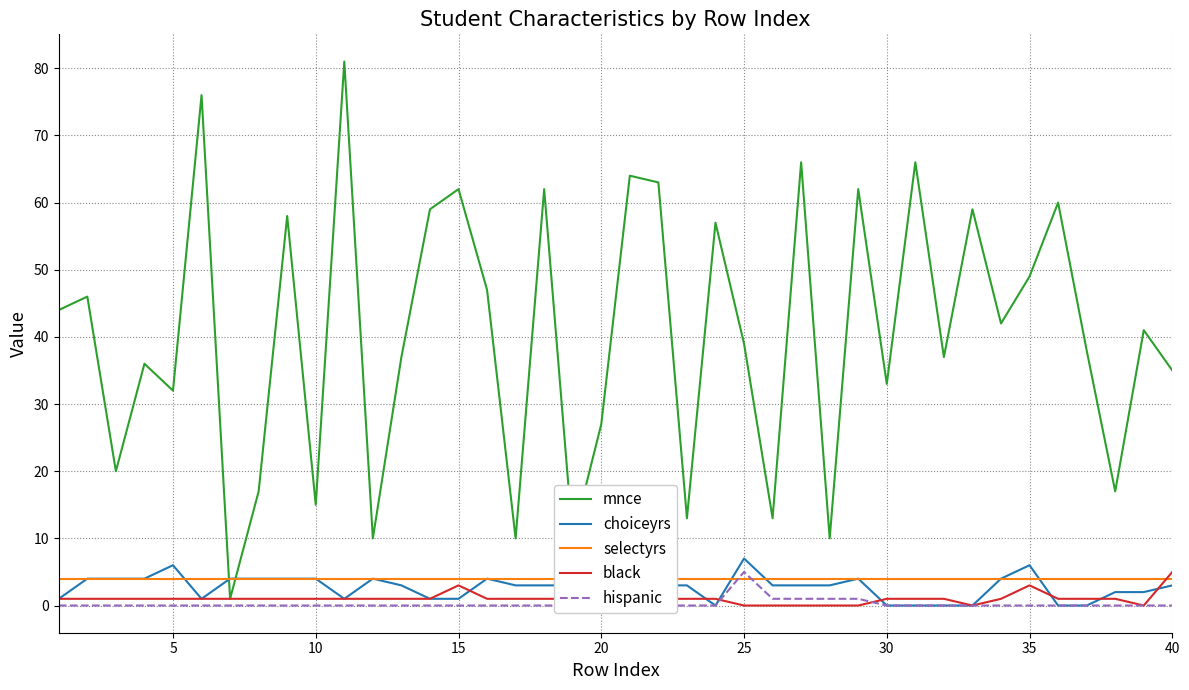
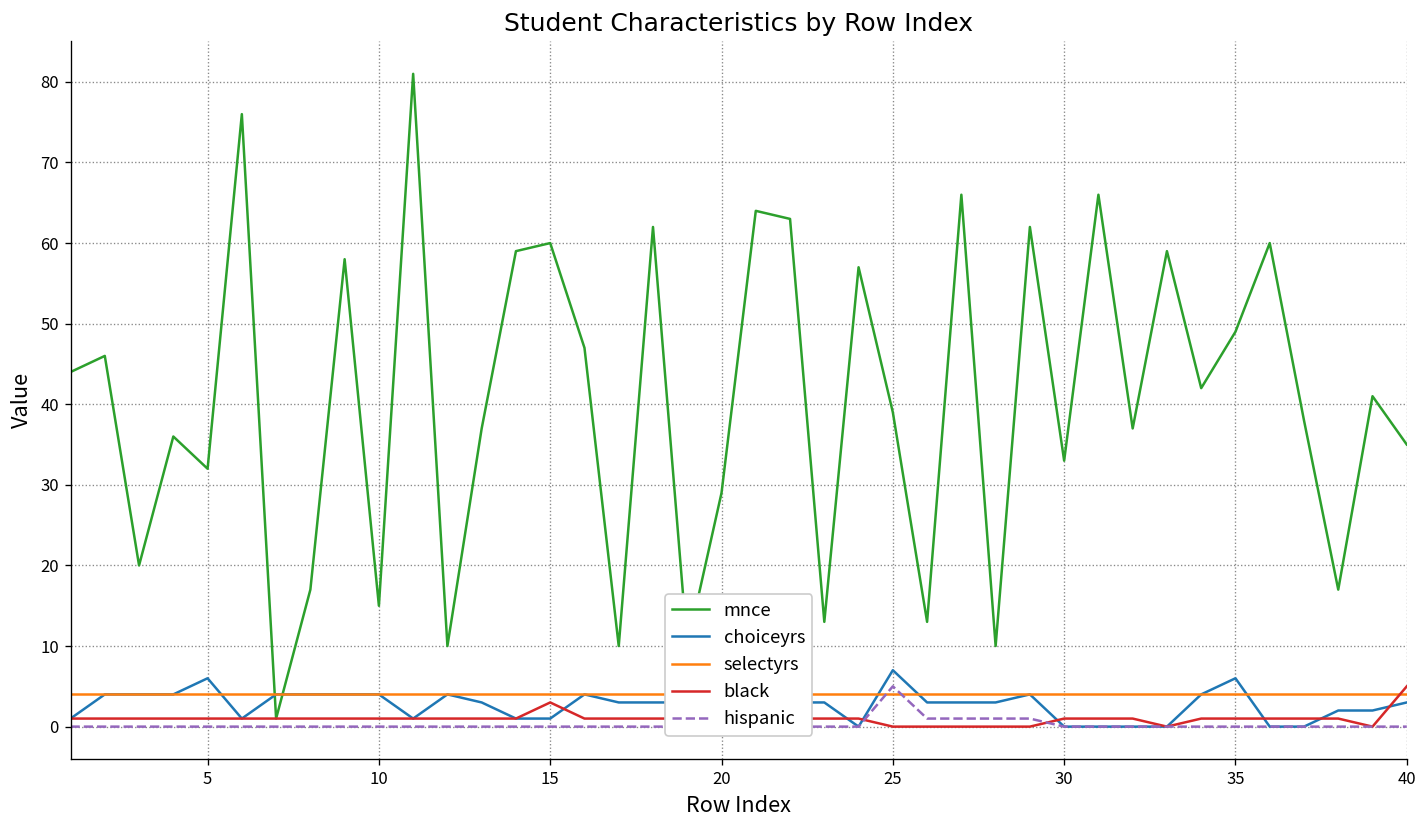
  {
    "mnce": {
      "5": 32,
      "10": 15,
-     "15": 62,
-     "20": 27,
+     "15": 60,
+     "20": 29,
      "25": 39,
      "30": 33,
      "35": 49,
      "40": 35
    },
    "choiceyrs": {
      "5": 6,
      "15": 1,
      "25": 7,
      "35": 6,
      "40": 3
    },
    "selectyrs": {
      "5": 4,
      "15": 4,
      "25": 4,
      "30": 4,
      "35": 4,
      "40": 4
    },
    "black": {
      "5": 1,
      "10": 1,
      "15": 3,
      "25": 0,
      "30": 1,
-     "35": 3,
+     "35": 1,
      "40": 5
    },
    "hispanic": {
      "5": 0,
      "10": 0,
      "15": 0,
      "25": 5,
      "35": 0,
      "40": 0
    }
  }
